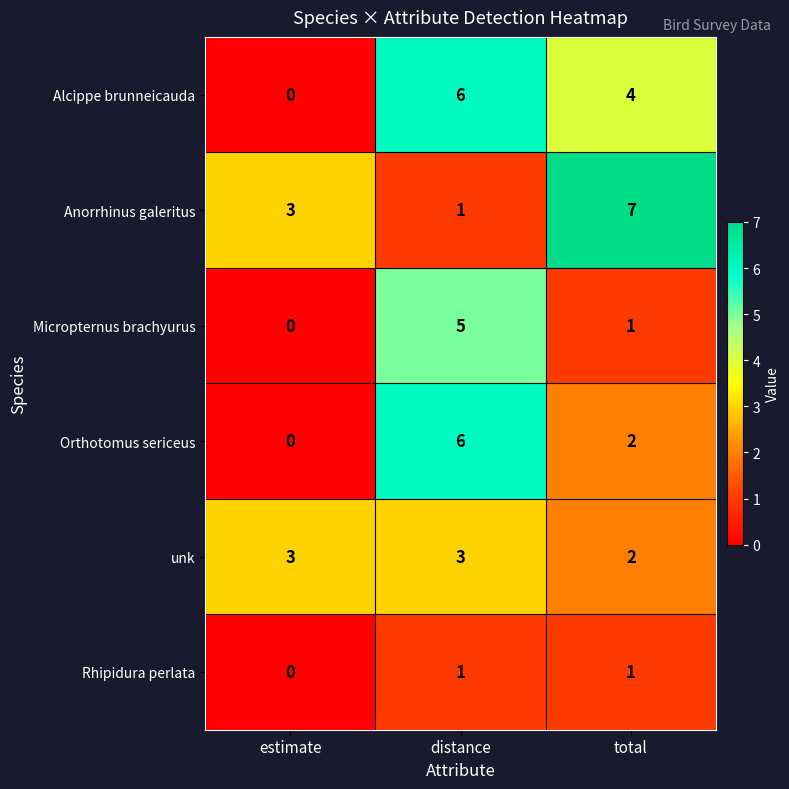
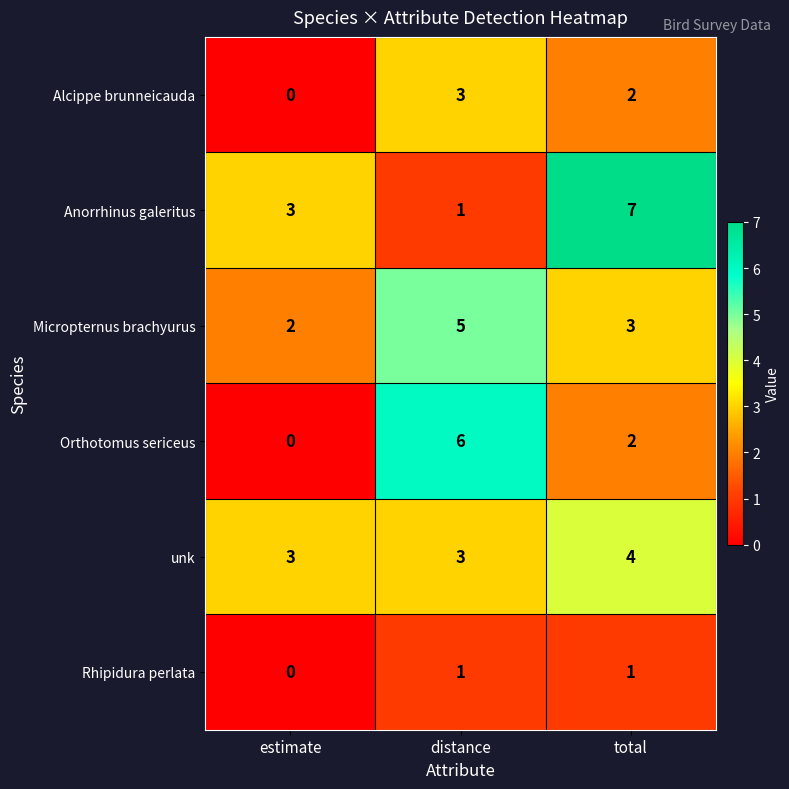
  {
    "Alcippe brunneicauda": {
      "estimate": 0,
-     "distance": 6,
-     "total": 4
+     "distance": 3,
+     "total": 2
    },
    "Anorrhinus galeritus": {
      "estimate": 3,
      "distance": 1,
      "total": 7
    },
    "Micropternus brachyurus": {
-     "estimate": 0,
+     "estimate": 2,
      "distance": 5,
-     "total": 1
+     "total": 3
    },
    "Orthotomus sericeus": {
      "estimate": 0,
      "distance": 6,
      "total": 2
    },
    "unk": {
      "estimate": 3,
      "distance": 3,
-     "total": 2
+     "total": 4
    },
    "Rhipidura perlata": {
      "estimate": 0,
      "distance": 1,
      "total": 1
    }
  }
